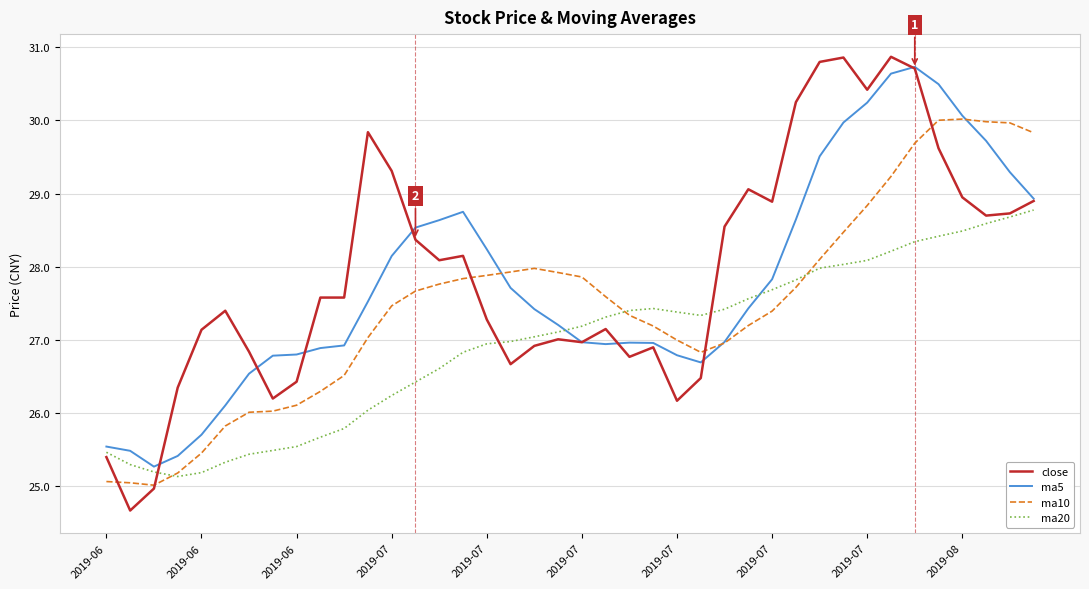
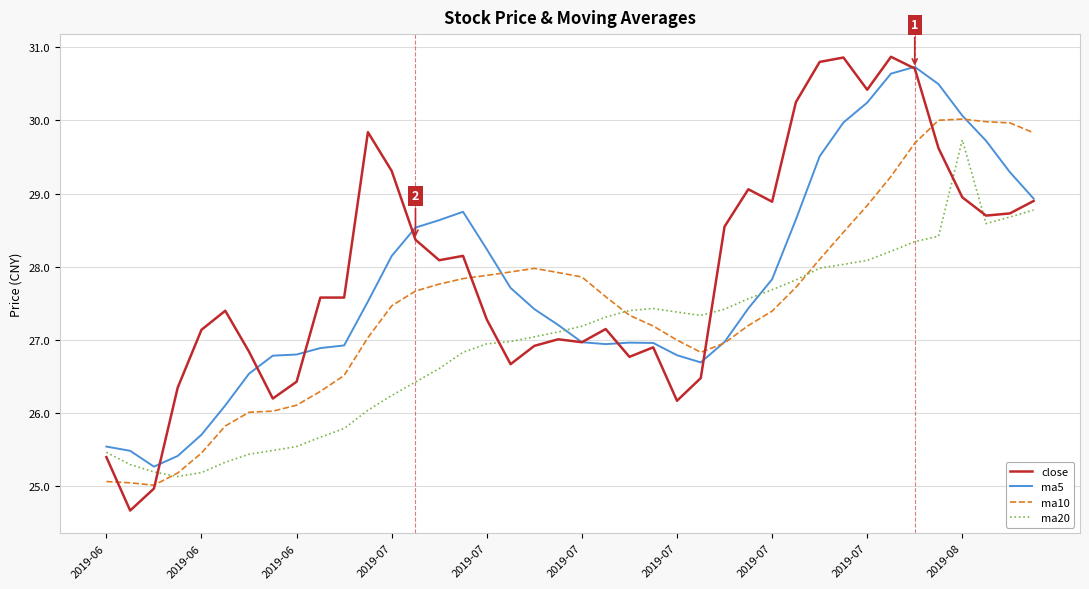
  {
    "close": {
      "2019-08": 29.0
    },
    "ma5": {
      "2019-08": 30.1
    },
    "ma10": {
      "2019-08": 30.0
    },
    "ma20": {
-     "2019-08": 28.5
+     "2019-08": 29.7
    }
  }
